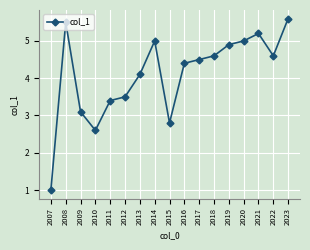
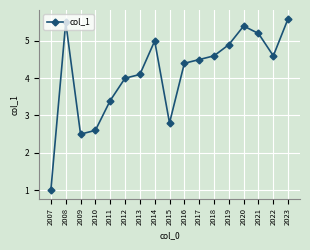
  {
    "2007": 1.0,
-   "2009": 3.1,
+   "2009": 2.5,
    "2010": 2.6,
    "2011": 3.4,
-   "2012": 3.5,
+   "2012": 4.0,
    "2013": 4.1,
    "2014": 5.0,
    "2015": 2.8,
    "2016": 4.4,
    "2017": 4.5,
    "2018": 4.6,
    "2019": 4.9,
-   "2020": 5.0,
+   "2020": 5.4,
    "2021": 5.2,
    "2022": 4.6,
    "2023": 5.6
  }
